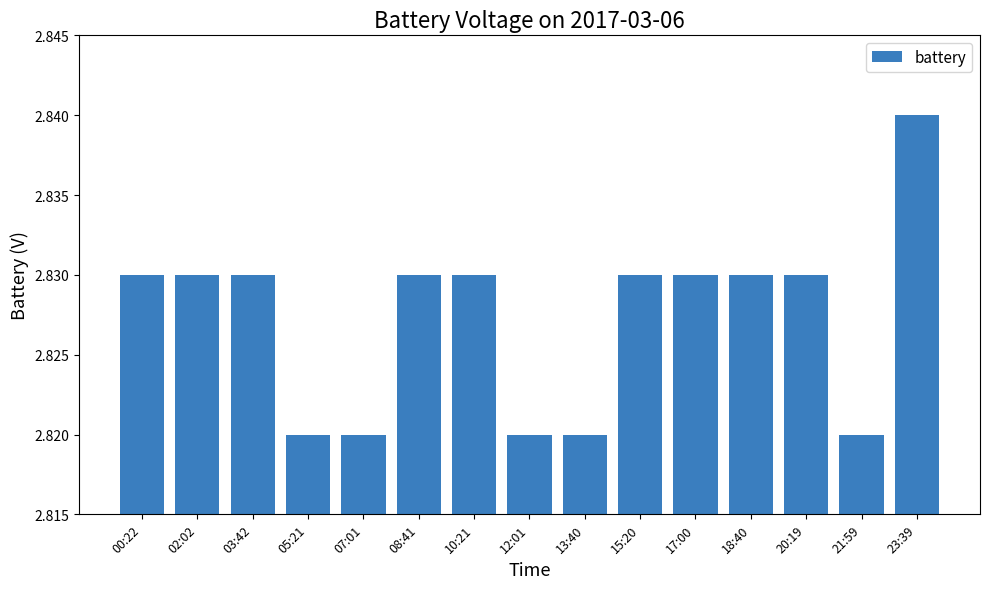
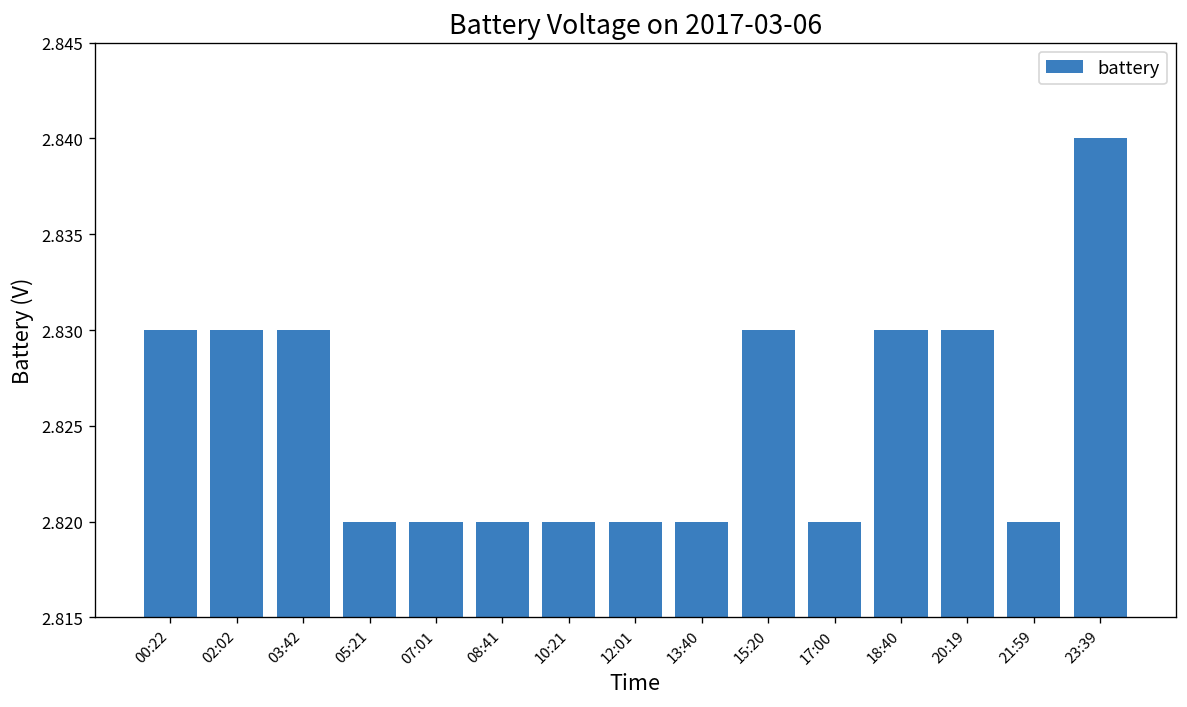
  {
    "00:22": 2.83,
    "02:02": 2.83,
    "03:42": 2.83,
    "05:21": 2.82,
    "07:01": 2.82,
-   "08:41": 2.83,
-   "10:21": 2.83,
+   "08:41": 2.82,
+   "10:21": 2.82,
    "12:01": 2.82,
    "13:40": 2.82,
    "15:20": 2.83,
-   "17:00": 2.83,
+   "17:00": 2.82,
    "18:40": 2.83,
    "20:19": 2.83,
    "21:59": 2.82,
    "23:39": 2.84
  }
